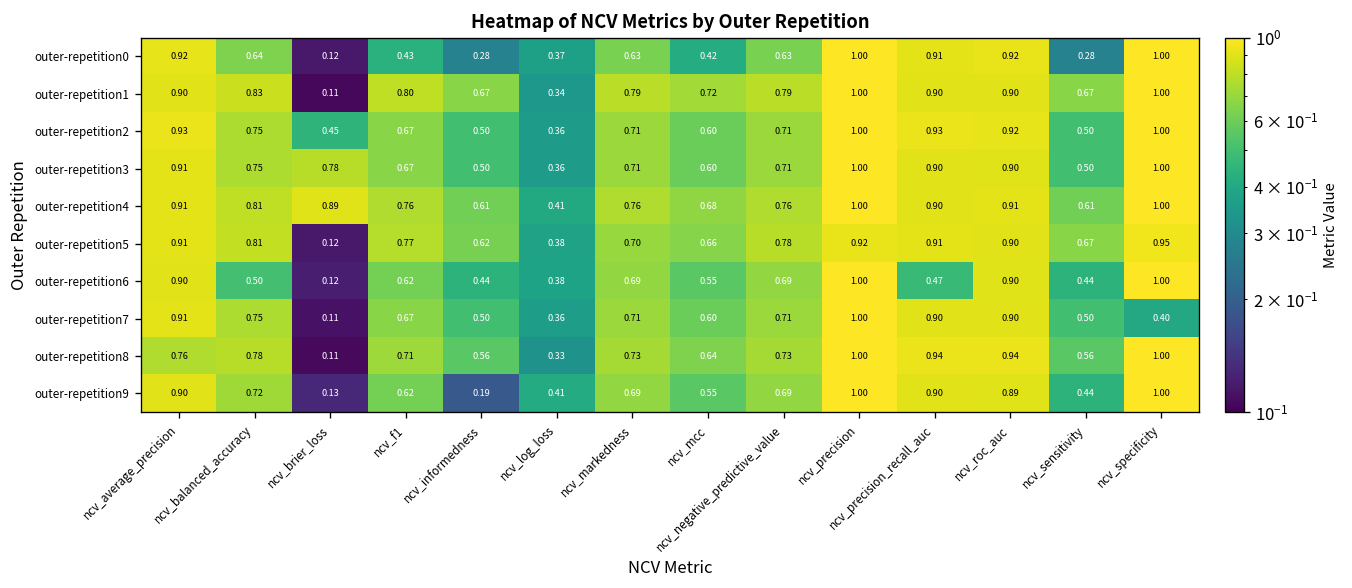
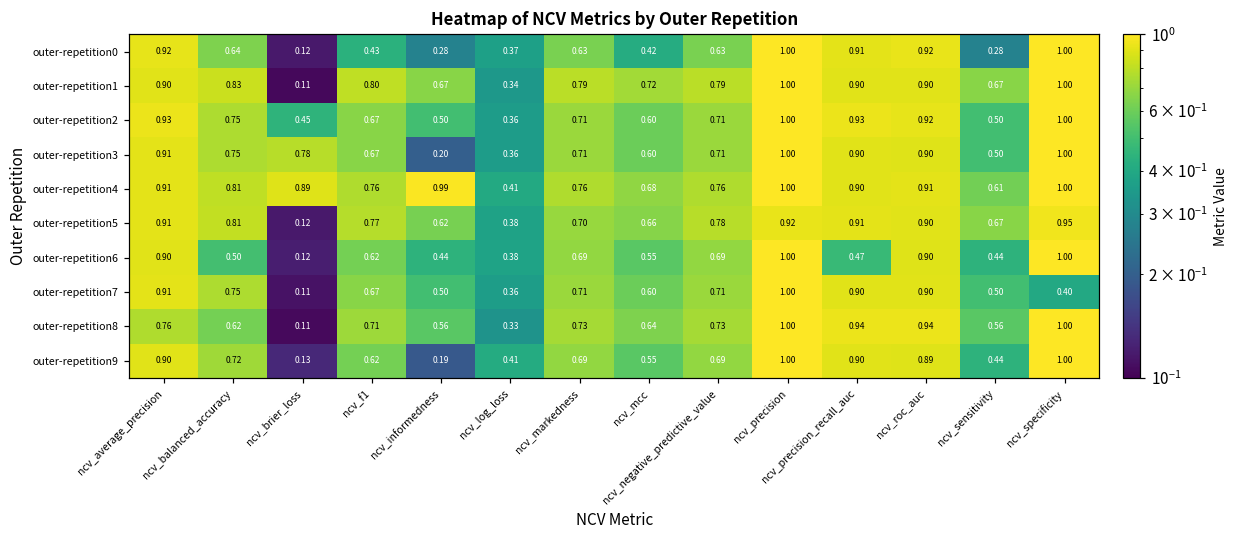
  {
    "outer-repetition0": {
      "ncv_average_precision": 0.92,
      "ncv_balanced_accuracy": 0.64,
      "ncv_brier_loss": 0.12,
      "ncv_f1": 0.43,
      "ncv_informedness": 0.28,
      "ncv_log_loss": 0.37,
      "ncv_markedness": 0.63,
      "ncv_mcc": 0.42,
      "ncv_negative_predictive_value": 0.63,
      "ncv_precision": 1.00,
      "ncv_precision_recall_auc": 0.91,
      "ncv_roc_auc": 0.92,
      "ncv_sensitivity": 0.28,
      "ncv_specificity": 1.00
    },
    "outer-repetition1": {
      "ncv_average_precision": 0.90,
      "ncv_balanced_accuracy": 0.83,
      "ncv_brier_loss": 0.11,
      "ncv_f1": 0.80,
      "ncv_informedness": 0.67,
      "ncv_log_loss": 0.34,
      "ncv_markedness": 0.79,
      "ncv_mcc": 0.72,
      "ncv_negative_predictive_value": 0.79,
      "ncv_precision": 1.00,
      "ncv_precision_recall_auc": 0.90,
      "ncv_roc_auc": 0.90,
      "ncv_sensitivity": 0.67,
      "ncv_specificity": 1.00
    },
    "outer-repetition2": {
      "ncv_average_precision": 0.93,
      "ncv_balanced_accuracy": 0.75,
      "ncv_brier_loss": 0.45,
      "ncv_f1": 0.67,
      "ncv_informedness": 0.50,
      "ncv_log_loss": 0.36,
      "ncv_markedness": 0.71,
      "ncv_mcc": 0.60,
      "ncv_negative_predictive_value": 0.71,
      "ncv_precision": 1.00,
      "ncv_precision_recall_auc": 0.93,
      "ncv_roc_auc": 0.92,
      "ncv_sensitivity": 0.50,
      "ncv_specificity": 1.00
    },
    "outer-repetition3": {
      "ncv_average_precision": 0.91,
      "ncv_balanced_accuracy": 0.75,
      "ncv_brier_loss": 0.78,
      "ncv_f1": 0.67,
-     "ncv_informedness": 0.50,
+     "ncv_informedness": 0.20,
      "ncv_log_loss": 0.36,
      "ncv_markedness": 0.71,
      "ncv_mcc": 0.60,
      "ncv_negative_predictive_value": 0.71,
      "ncv_precision": 1.00,
      "ncv_precision_recall_auc": 0.90,
      "ncv_roc_auc": 0.90,
      "ncv_sensitivity": 0.50,
      "ncv_specificity": 1.00
    },
    "outer-repetition4": {
      "ncv_average_precision": 0.91,
      "ncv_balanced_accuracy": 0.81,
      "ncv_brier_loss": 0.89,
      "ncv_f1": 0.76,
-     "ncv_informedness": 0.61,
+     "ncv_informedness": 0.99,
      "ncv_log_loss": 0.41,
      "ncv_markedness": 0.76,
      "ncv_mcc": 0.68,
      "ncv_negative_predictive_value": 0.76,
      "ncv_precision": 1.00,
      "ncv_precision_recall_auc": 0.90,
      "ncv_roc_auc": 0.91,
      "ncv_sensitivity": 0.61,
      "ncv_specificity": 1.00
    },
    "outer-repetition5": {
      "ncv_average_precision": 0.91,
      "ncv_balanced_accuracy": 0.81,
      "ncv_brier_loss": 0.12,
      "ncv_f1": 0.77,
      "ncv_informedness": 0.62,
      "ncv_log_loss": 0.38,
      "ncv_markedness": 0.70,
      "ncv_mcc": 0.66,
      "ncv_negative_predictive_value": 0.78,
      "ncv_precision": 0.92,
      "ncv_precision_recall_auc": 0.91,
      "ncv_roc_auc": 0.90,
      "ncv_sensitivity": 0.67,
      "ncv_specificity": 0.95
    },
    "outer-repetition6": {
      "ncv_average_precision": 0.90,
      "ncv_balanced_accuracy": 0.50,
      "ncv_brier_loss": 0.12,
      "ncv_f1": 0.62,
      "ncv_informedness": 0.44,
      "ncv_log_loss": 0.38,
      "ncv_markedness": 0.69,
      "ncv_mcc": 0.55,
      "ncv_negative_predictive_value": 0.69,
      "ncv_precision": 1.00,
      "ncv_precision_recall_auc": 0.47,
      "ncv_roc_auc": 0.90,
      "ncv_sensitivity": 0.44,
      "ncv_specificity": 1.00
    },
    "outer-repetition7": {
      "ncv_average_precision": 0.91,
      "ncv_balanced_accuracy": 0.75,
      "ncv_brier_loss": 0.11,
      "ncv_f1": 0.67,
      "ncv_informedness": 0.50,
      "ncv_log_loss": 0.36,
      "ncv_markedness": 0.71,
      "ncv_mcc": 0.60,
      "ncv_negative_predictive_value": 0.71,
      "ncv_precision": 1.00,
      "ncv_precision_recall_auc": 0.90,
      "ncv_roc_auc": 0.90,
      "ncv_sensitivity": 0.50,
      "ncv_specificity": 0.40
    },
    "outer-repetition8": {
      "ncv_average_precision": 0.76,
-     "ncv_balanced_accuracy": 0.78,
+     "ncv_balanced_accuracy": 0.62,
      "ncv_brier_loss": 0.11,
      "ncv_f1": 0.71,
      "ncv_informedness": 0.56,
      "ncv_log_loss": 0.33,
      "ncv_markedness": 0.73,
      "ncv_mcc": 0.64,
      "ncv_negative_predictive_value": 0.73,
      "ncv_precision": 1.00,
      "ncv_precision_recall_auc": 0.94,
      "ncv_roc_auc": 0.94,
      "ncv_sensitivity": 0.56,
      "ncv_specificity": 1.00
    },
    "outer-repetition9": {
      "ncv_average_precision": 0.90,
      "ncv_balanced_accuracy": 0.72,
      "ncv_brier_loss": 0.13,
      "ncv_f1": 0.62,
      "ncv_informedness": 0.19,
      "ncv_log_loss": 0.41,
      "ncv_markedness": 0.69,
      "ncv_mcc": 0.55,
      "ncv_negative_predictive_value": 0.69,
      "ncv_precision": 1.00,
      "ncv_precision_recall_auc": 0.90,
      "ncv_roc_auc": 0.89,
      "ncv_sensitivity": 0.44,
      "ncv_specificity": 1.00
    }
  }
